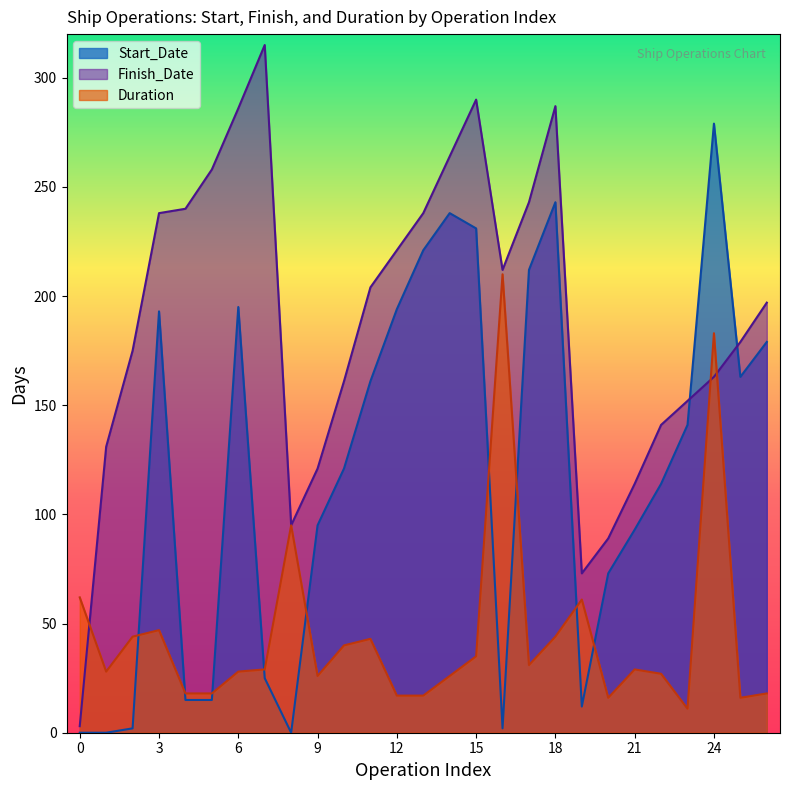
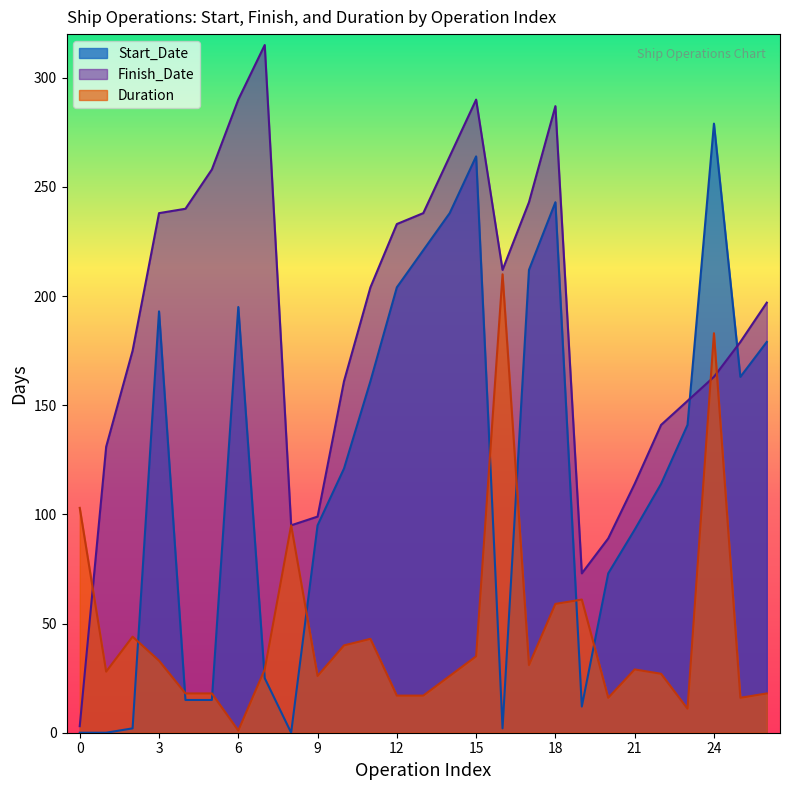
  {
    "Start_Date": {
      "0": 0,
      "3": 193,
      "6": 195,
      "9": 95,
-     "12": 194,
-     "15": 231,
+     "12": 204,
+     "15": 264,
      "18": 243,
      "21": 93,
      "24": 279
    },
    "Finish_Date": {
      "0": 3,
      "3": 238,
-     "6": 286,
-     "9": 121,
-     "12": 221,
+     "6": 290,
+     "9": 99,
+     "12": 233,
      "15": 290,
      "18": 287,
      "21": 114,
      "24": 163
    },
    "Duration": {
-     "0": 62,
-     "3": 47,
-     "6": 28,
+     "0": 103,
+     "3": 33,
+     "6": 1,
      "9": 26,
      "12": 17,
      "15": 35,
-     "18": 44,
+     "18": 59,
      "21": 29,
      "24": 183
    }
  }
